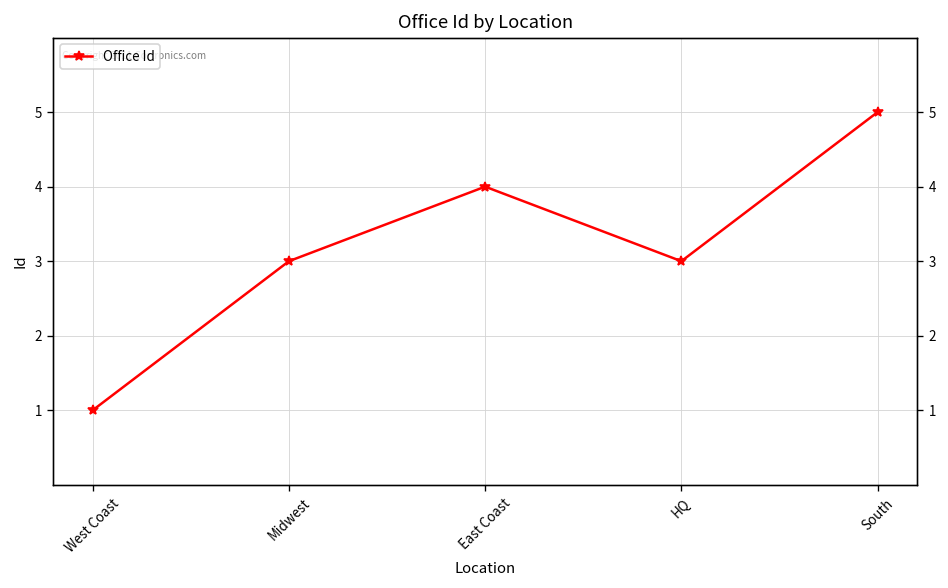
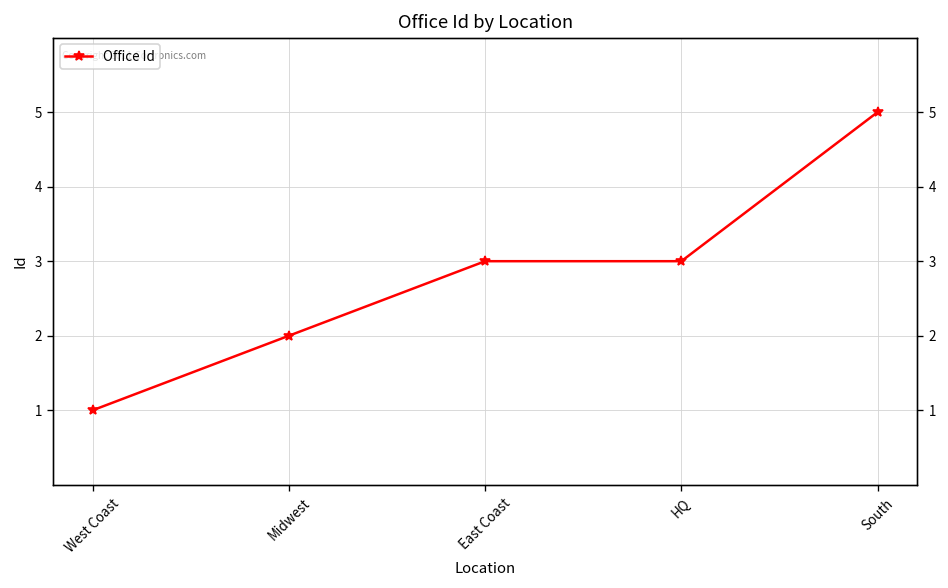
  {
    "West Coast": 1,
-   "Midwest": 3,
-   "East Coast": 4,
+   "Midwest": 2,
+   "East Coast": 3,
    "HQ": 3,
    "South": 5
  }
